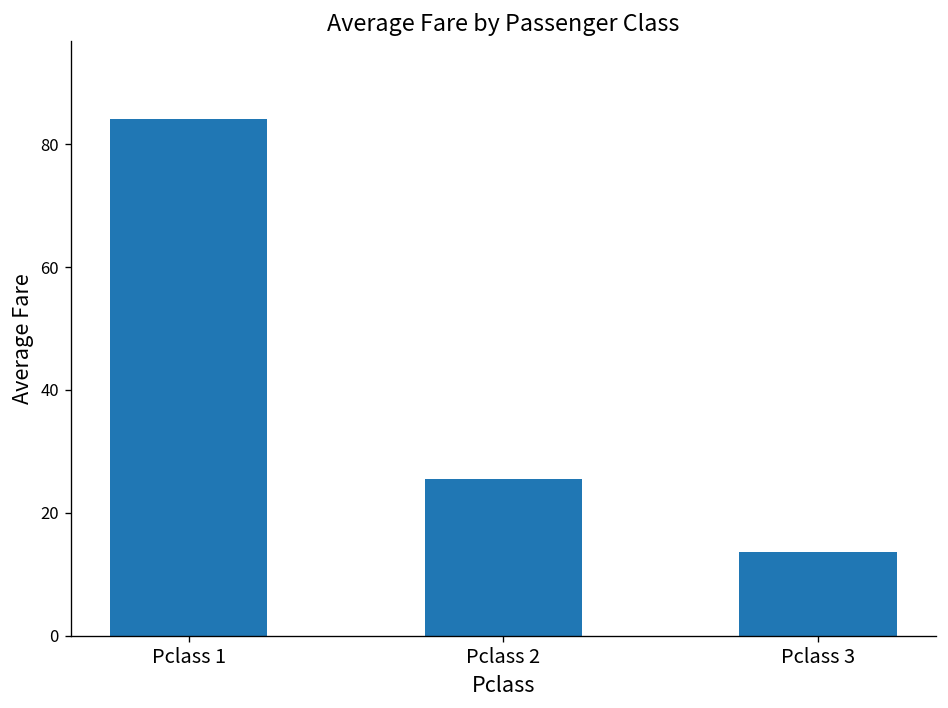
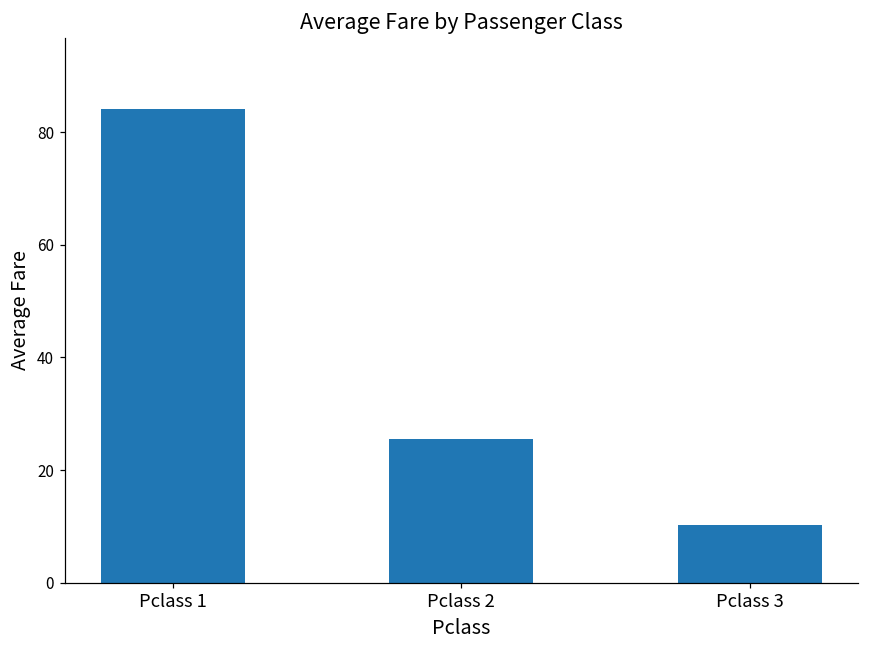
  {
    "Pclass 1": 84,
    "Pclass 2": 26,
-   "Pclass 3": 14
+   "Pclass 3": 10
  }
